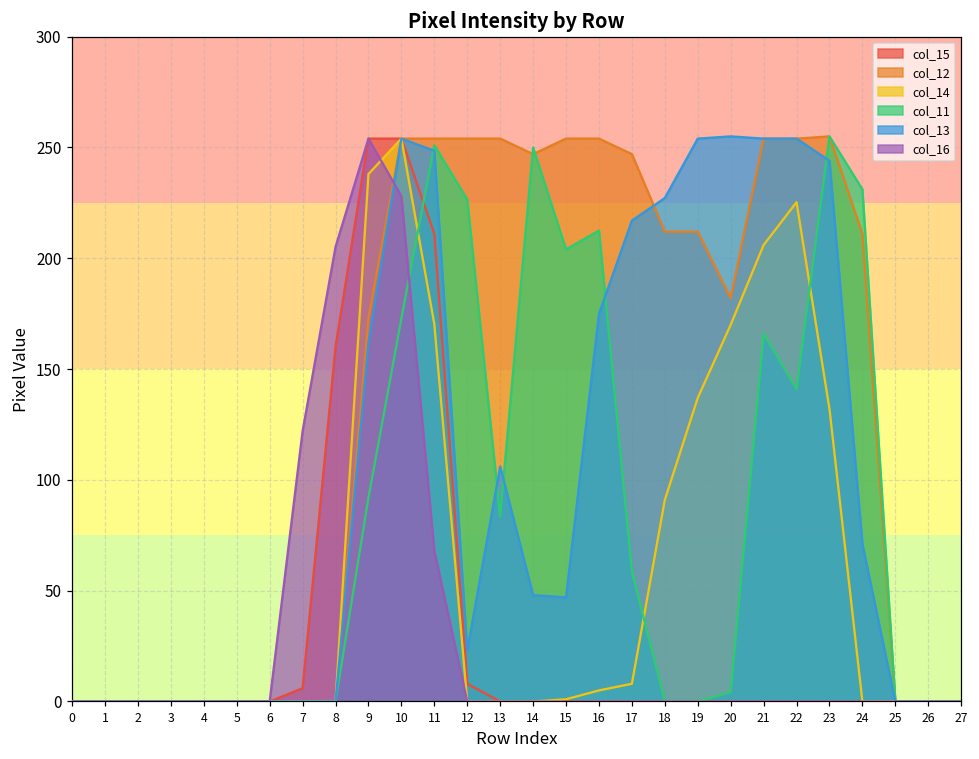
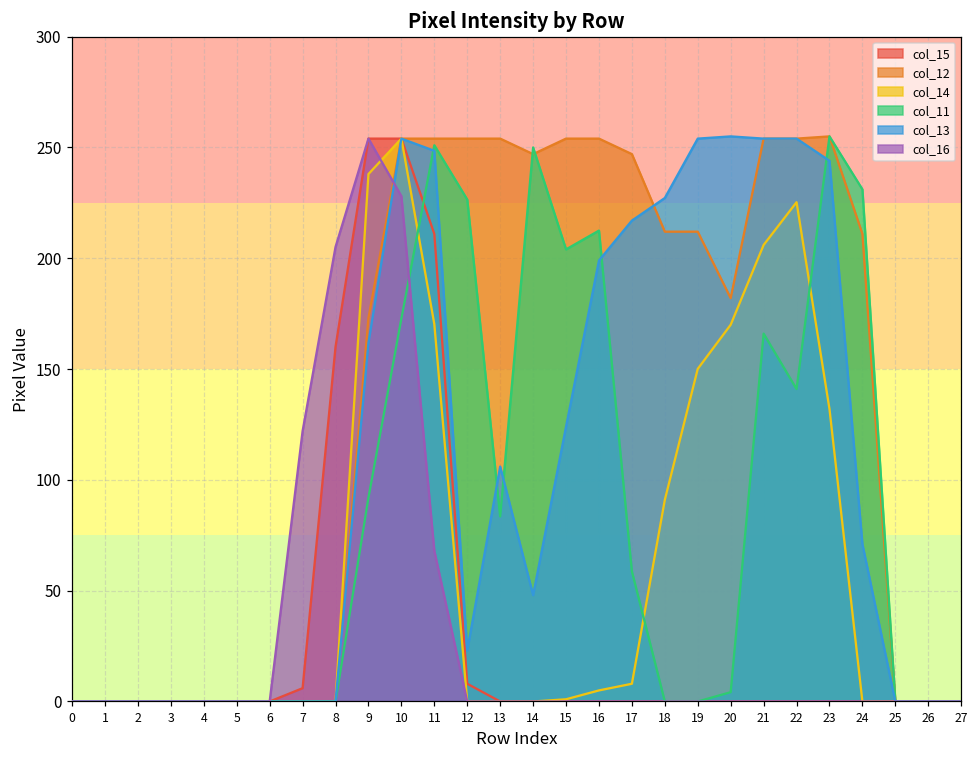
  {
    "col_14": {
      "9": 238,
      "11": 170,
      "16": 5,
      "17": 8,
      "18": 91,
-     "19": 137,
+     "19": 150,
      "20": 170,
      "21": 206,
      "22": 225,
      "23": 132
    },
    "col_11": {
      "9": 92,
      "10": 173,
      "11": 251,
      "12": 227,
      "13": 84,
      "14": 250,
      "15": 204,
      "16": 213,
      "17": 59,
      "20": 4,
      "21": 166,
      "22": 141,
      "24": 231
    },
    "col_13": {
      "9": 162,
      "11": 249,
      "12": 23,
      "13": 106,
      "14": 48,
-     "15": 47,
-     "16": 175,
+     "15": 124,
+     "16": 199,
      "17": 217,
      "18": 227,
      "19": 254,
      "20": 255,
      "23": 244,
      "24": 71
    },
    "col_16": {
      "7": 122,
      "8": 205,
      "10": 228,
      "11": 68
    }
  }
